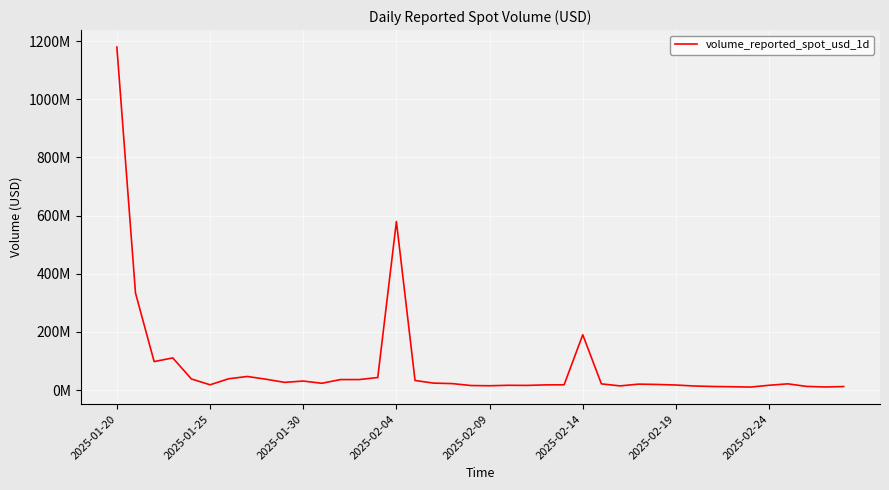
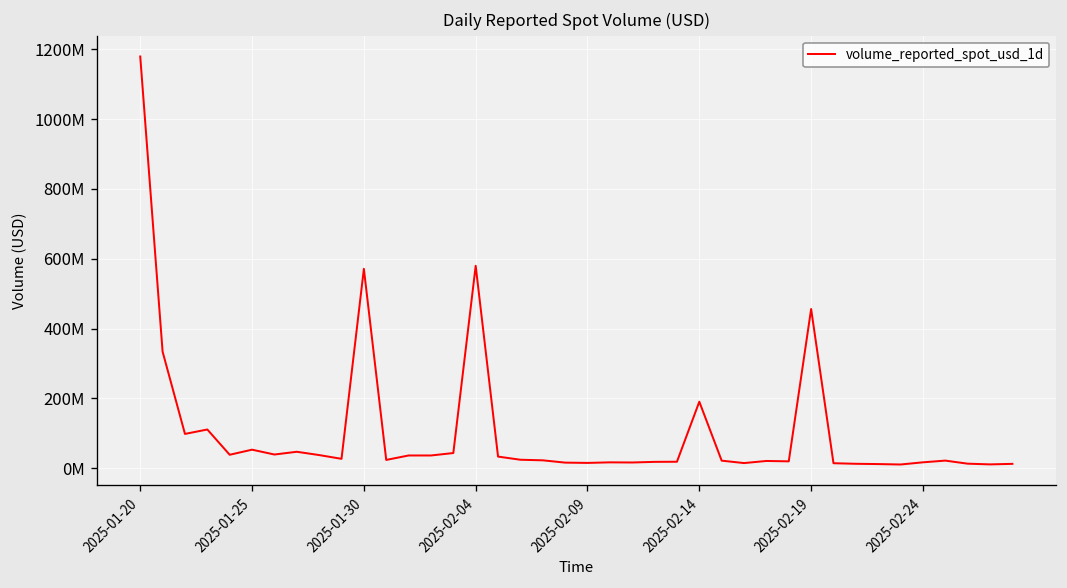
  {
    "2025-01-20": 1180000000,
-   "2025-01-25": 20000000,
-   "2025-01-30": 30000000,
+   "2025-01-25": 50000000,
+   "2025-01-30": 570000000,
    "2025-02-04": 580000000,
    "2025-02-09": 10000000,
    "2025-02-14": 190000000,
-   "2025-02-19": 20000000,
+   "2025-02-19": 460000000,
    "2025-02-24": 20000000
  }
